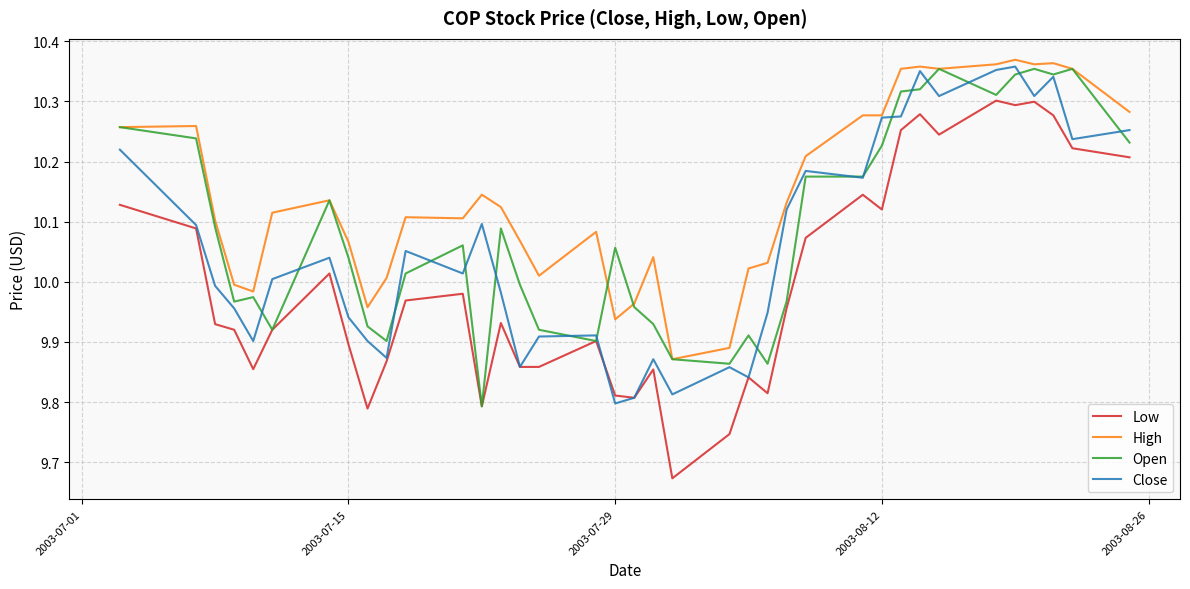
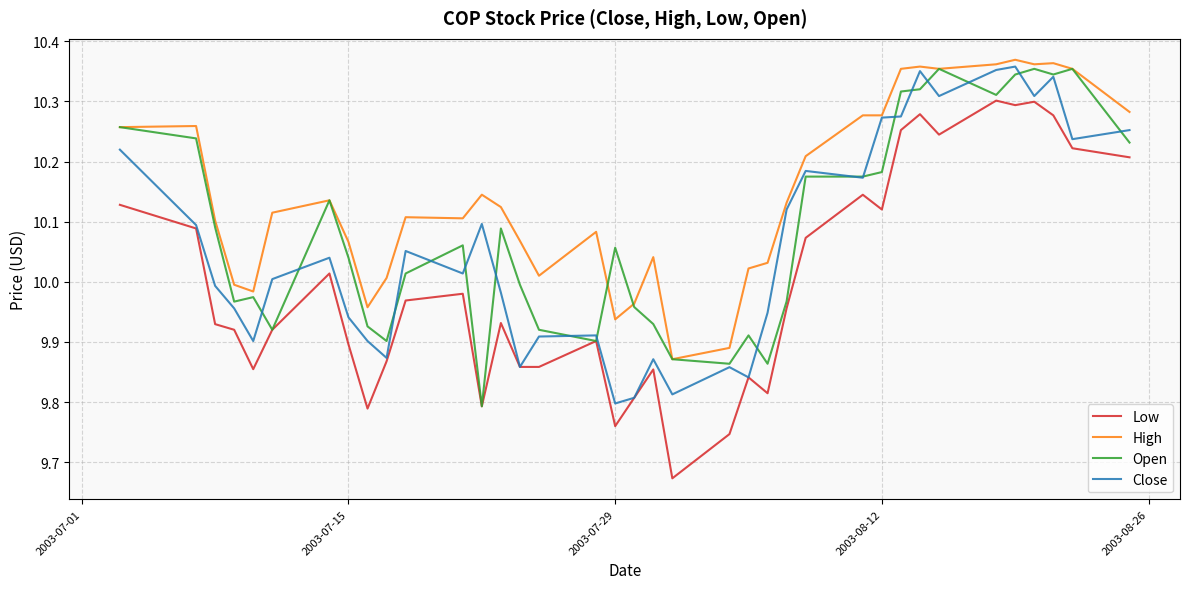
  {
    "Low": {
      "2003-07-15": 9.90,
-     "2003-07-29": 9.81,
+     "2003-07-29": 9.76,
      "2003-08-12": 10.12
    },
    "High": {
      "2003-07-15": 10.07,
      "2003-07-29": 9.94
    },
    "Open": {
      "2003-07-15": 10.04,
      "2003-07-29": 10.06,
-     "2003-08-12": 10.23
+     "2003-08-12": 10.18
    },
    "Close": {
      "2003-07-15": 9.94,
      "2003-07-29": 9.80
    }
  }
